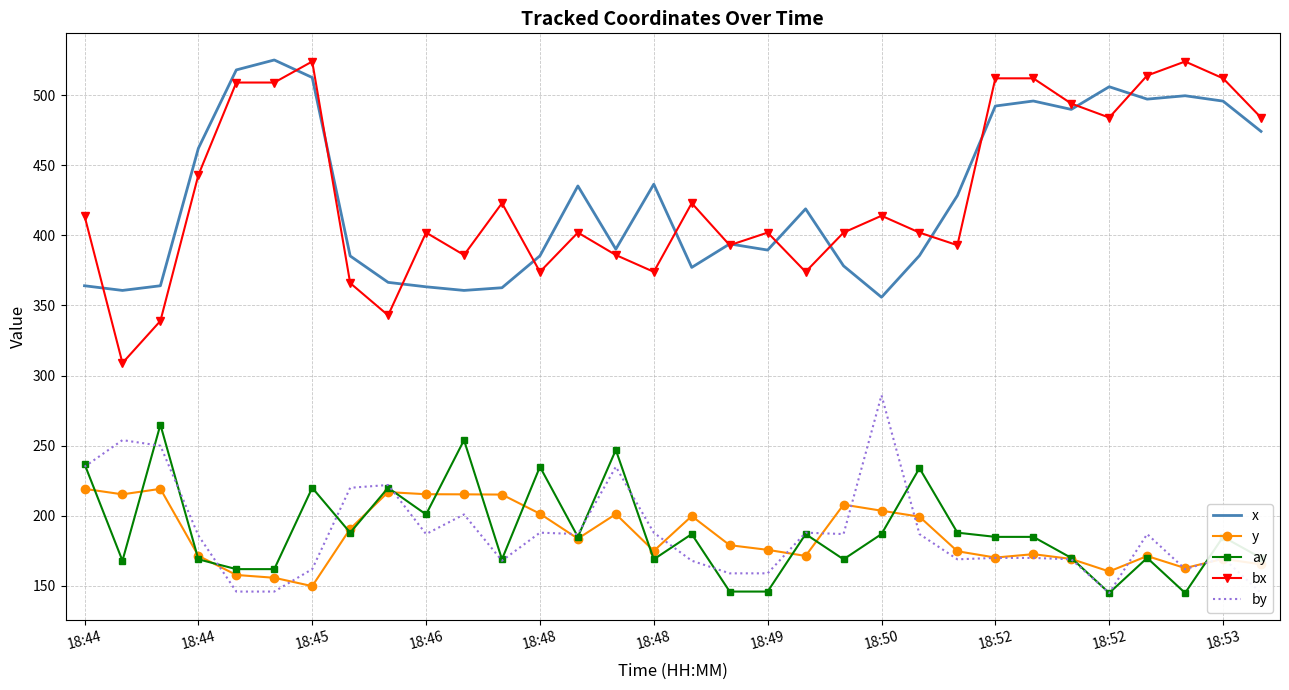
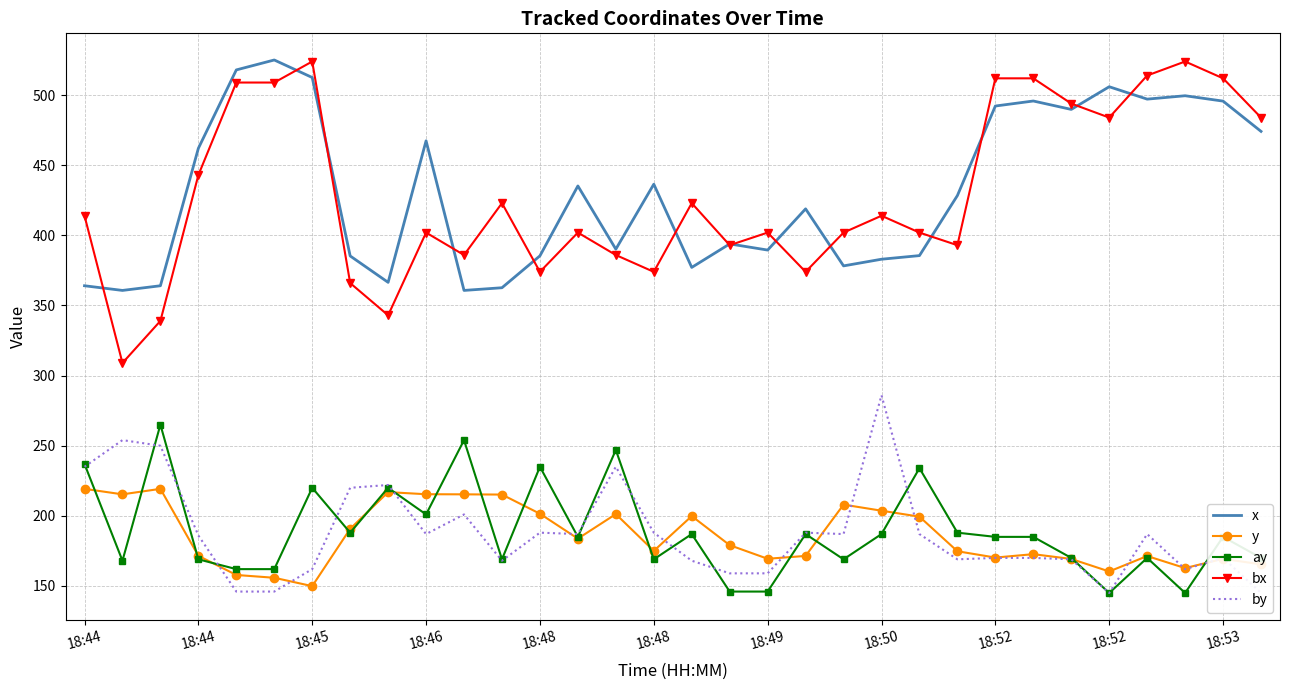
  {
    "x": {
      "18:45": 513,
-     "18:46": 363,
+     "18:46": 467,
      "18:49": 390,
-     "18:50": 356,
+     "18:50": 383,
      "18:53": 496
    },
    "y": {
      "18:45": 150,
      "18:46": 215,
-     "18:49": 176,
+     "18:49": 169,
      "18:50": 204
    },
    "ay": {
      "18:45": 220,
      "18:46": 201,
      "18:49": 146,
      "18:50": 187
    },
    "bx": {
      "18:45": 524,
      "18:46": 402,
      "18:49": 402,
      "18:50": 414,
      "18:53": 512
    },
    "by": {
      "18:45": 162,
      "18:46": 187,
      "18:49": 159,
      "18:50": 286
    }
  }
